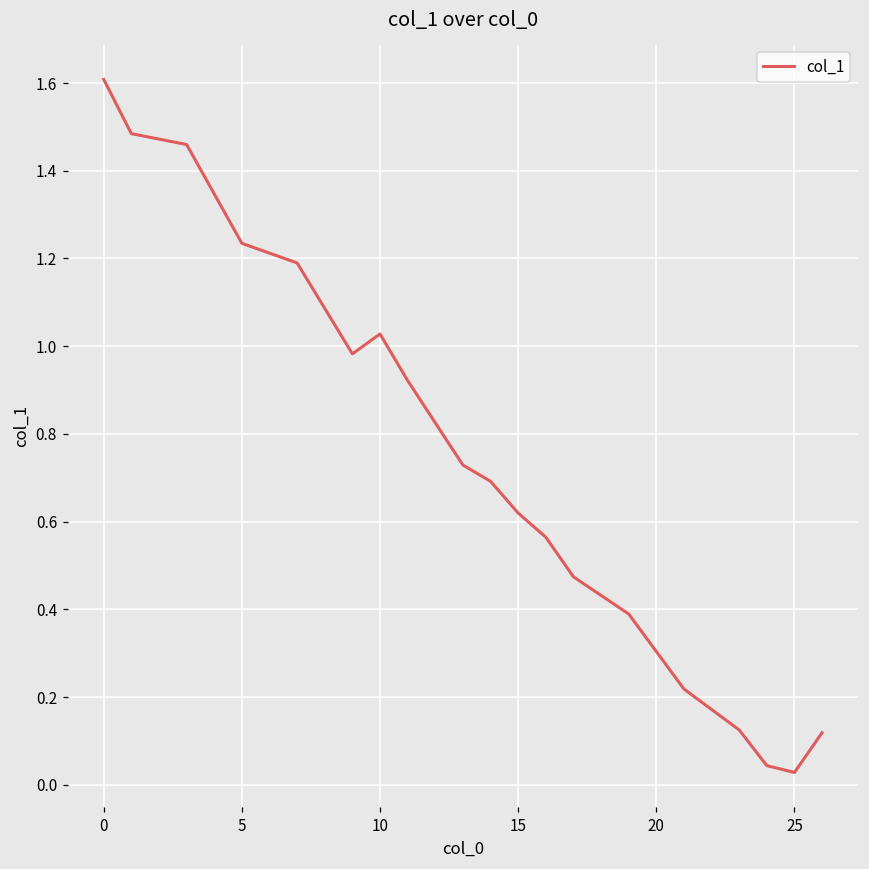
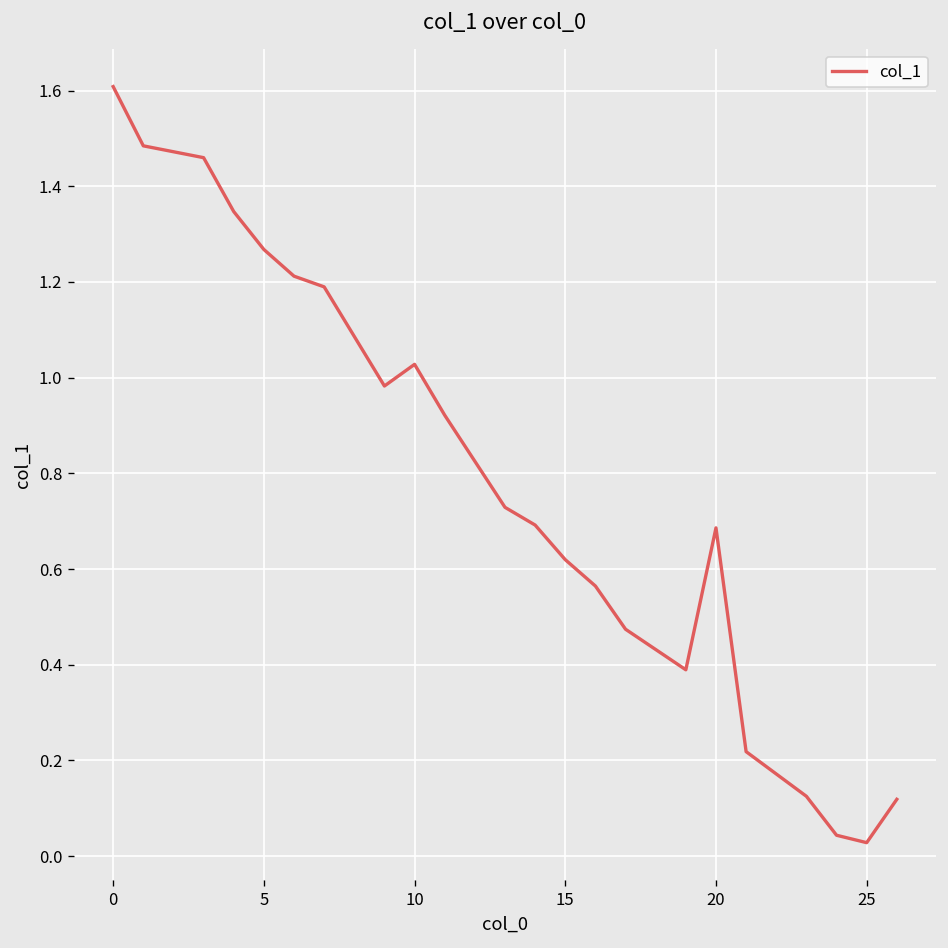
  {
    "0": 1.61,
-   "5": 1.23,
+   "5": 1.27,
    "10": 1.03,
    "15": 0.62,
-   "20": 0.30,
+   "20": 0.69,
    "25": 0.03
  }
